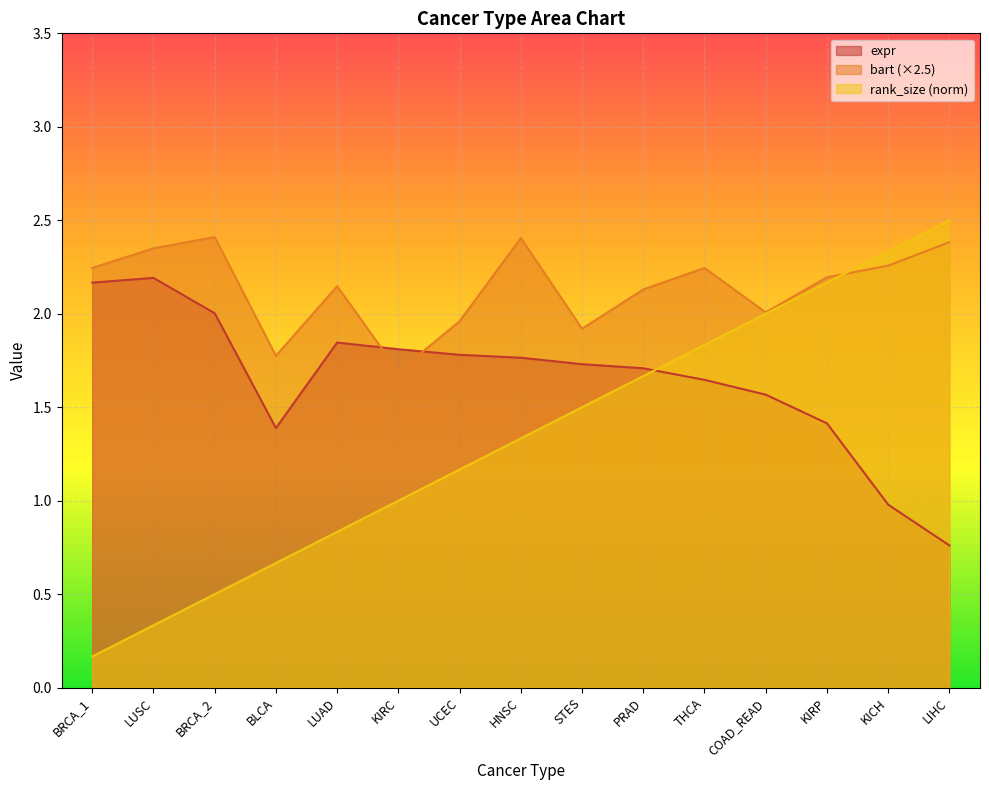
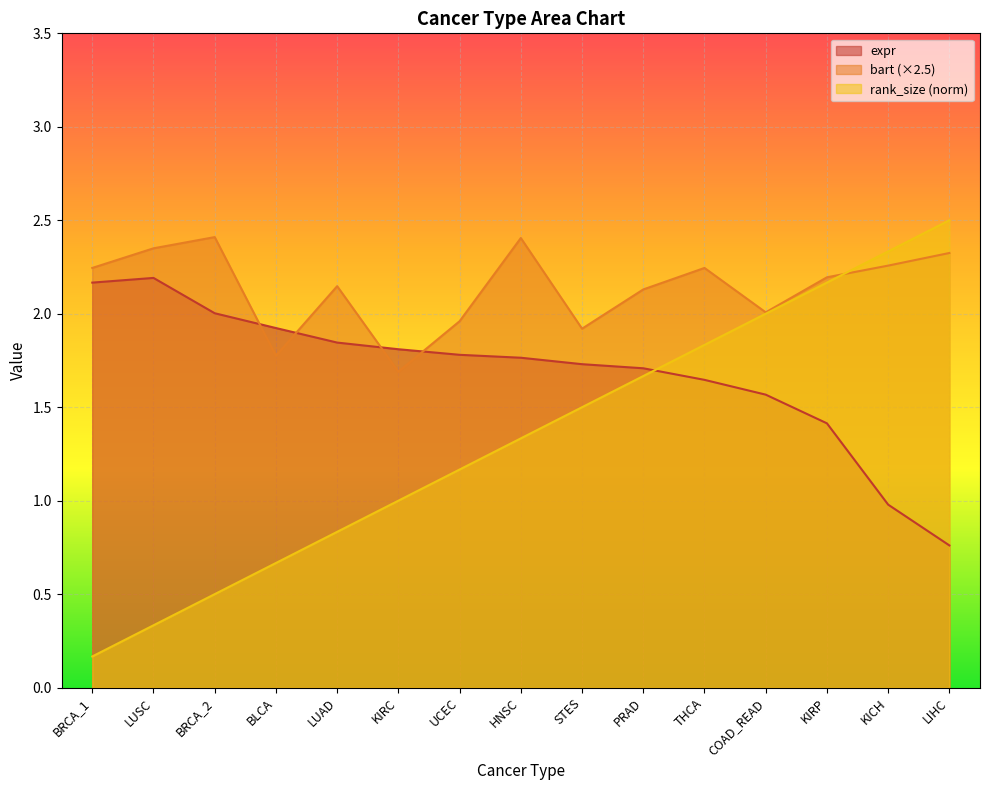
  {
    "expr": {
      "BRCA_1": 2.17,
      "LUSC": 2.19,
      "BRCA_2": 2.00,
-     "BLCA": 1.39,
+     "BLCA": 1.92,
      "LUAD": 1.85,
      "KIRC": 1.81,
      "UCEC": 1.78,
      "HNSC": 1.76,
      "STES": 1.73,
      "PRAD": 1.71,
      "THCA": 1.65,
      "COAD_READ": 1.57,
      "KIRP": 1.41,
      "KICH": 0.98,
      "LIHC": 0.76
    },
    "bart (×2.5)": {
      "BRCA_1": 2.25,
      "LUSC": 2.35,
      "BRCA_2": 2.41,
      "BLCA": 1.78,
      "LUAD": 2.15,
      "KIRC": 1.69,
      "UCEC": 1.96,
      "HNSC": 2.41,
      "STES": 1.92,
      "PRAD": 2.13,
      "THCA": 2.25,
      "KIRP": 2.20,
      "KICH": 2.26,
-     "LIHC": 2.38
+     "LIHC": 2.33
    },
    "rank_size (norm)": {
      "BRCA_1": 0.17,
      "LUSC": 0.33,
      "BRCA_2": 0.50,
      "BLCA": 0.67,
      "LUAD": 0.83,
      "KIRC": 1.00,
      "UCEC": 1.17,
      "HNSC": 1.33,
      "STES": 1.50,
      "PRAD": 1.67,
      "THCA": 1.83,
      "KIRP": 2.17,
      "KICH": 2.33,
      "LIHC": 2.50
    }
  }
